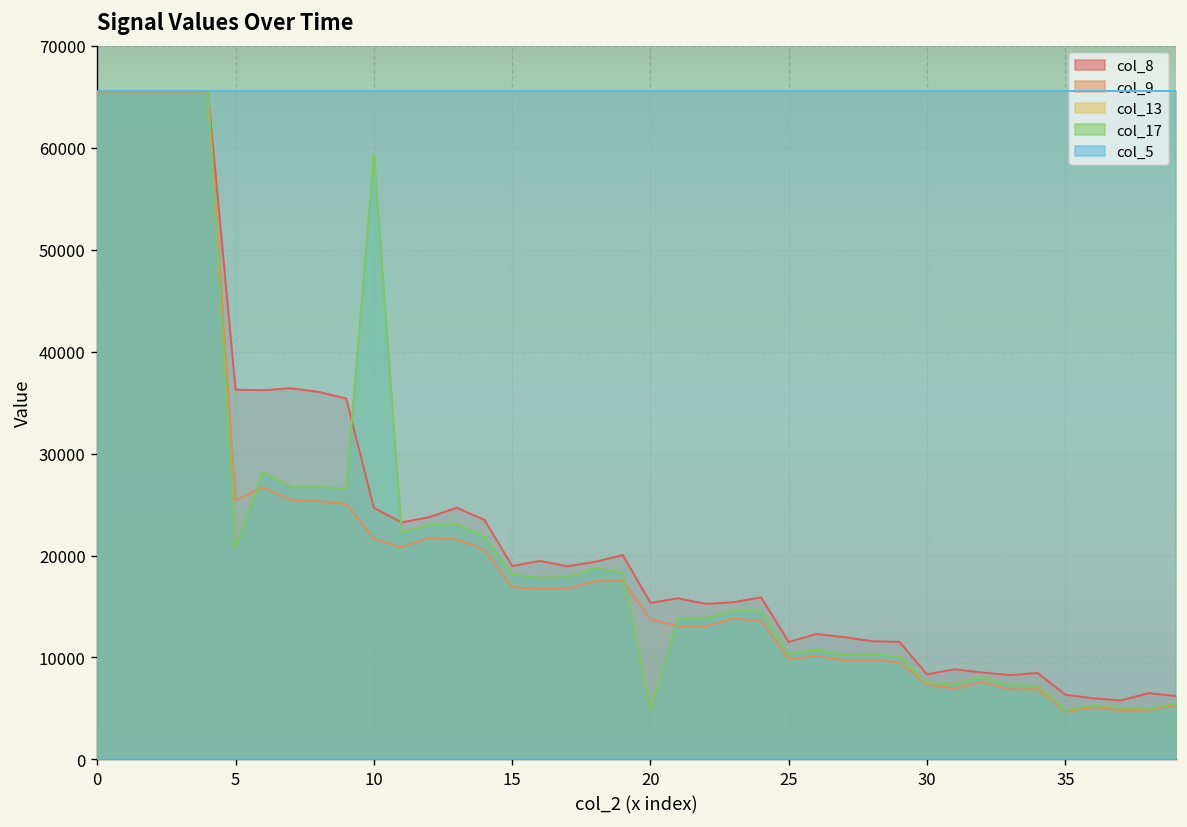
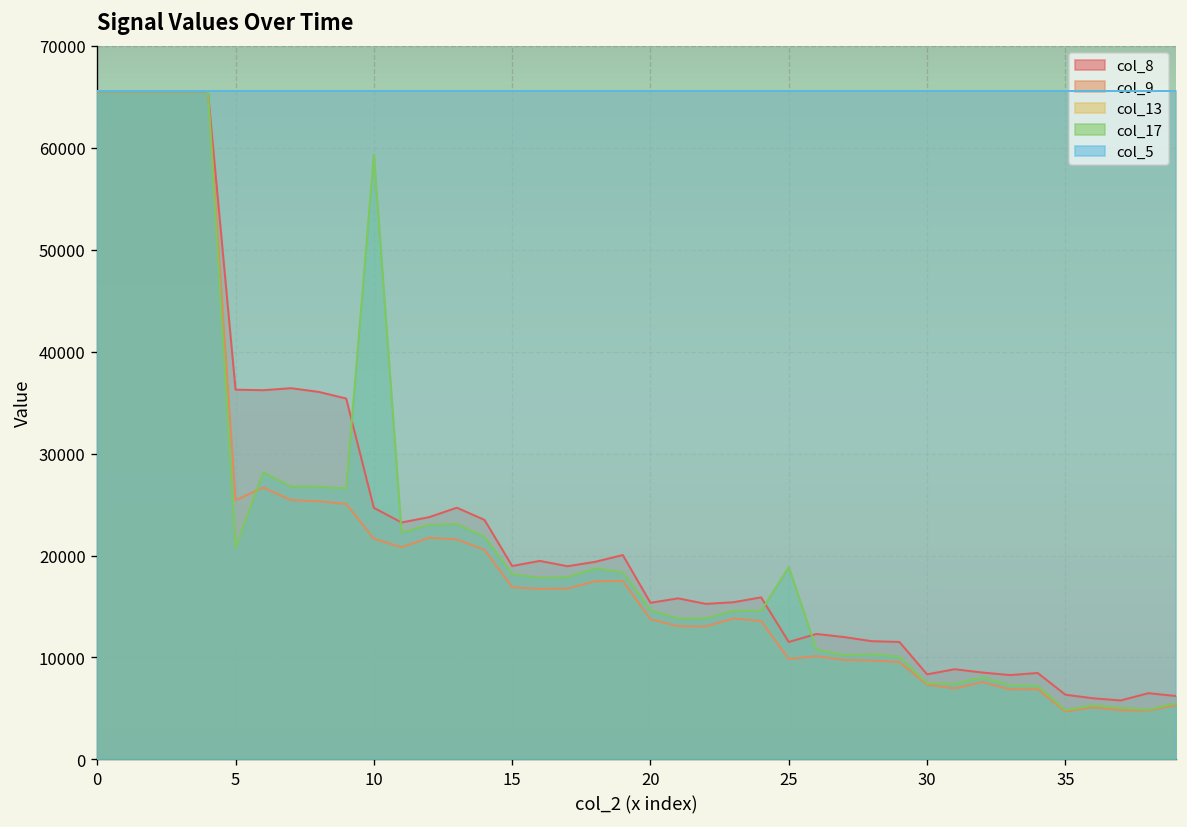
  {
    "col_5": {
      "5": 66000,
      "10": 66000,
      "15": 66000,
      "20": 66000,
      "25": 66000,
      "30": 66000,
      "35": 66000
    },
    "col_17": {
      "5": 21000,
      "10": 59000,
      "15": 18000,
-     "20": 5000,
-     "25": 10000
+     "20": 15000,
+     "25": 19000
    }
  }
